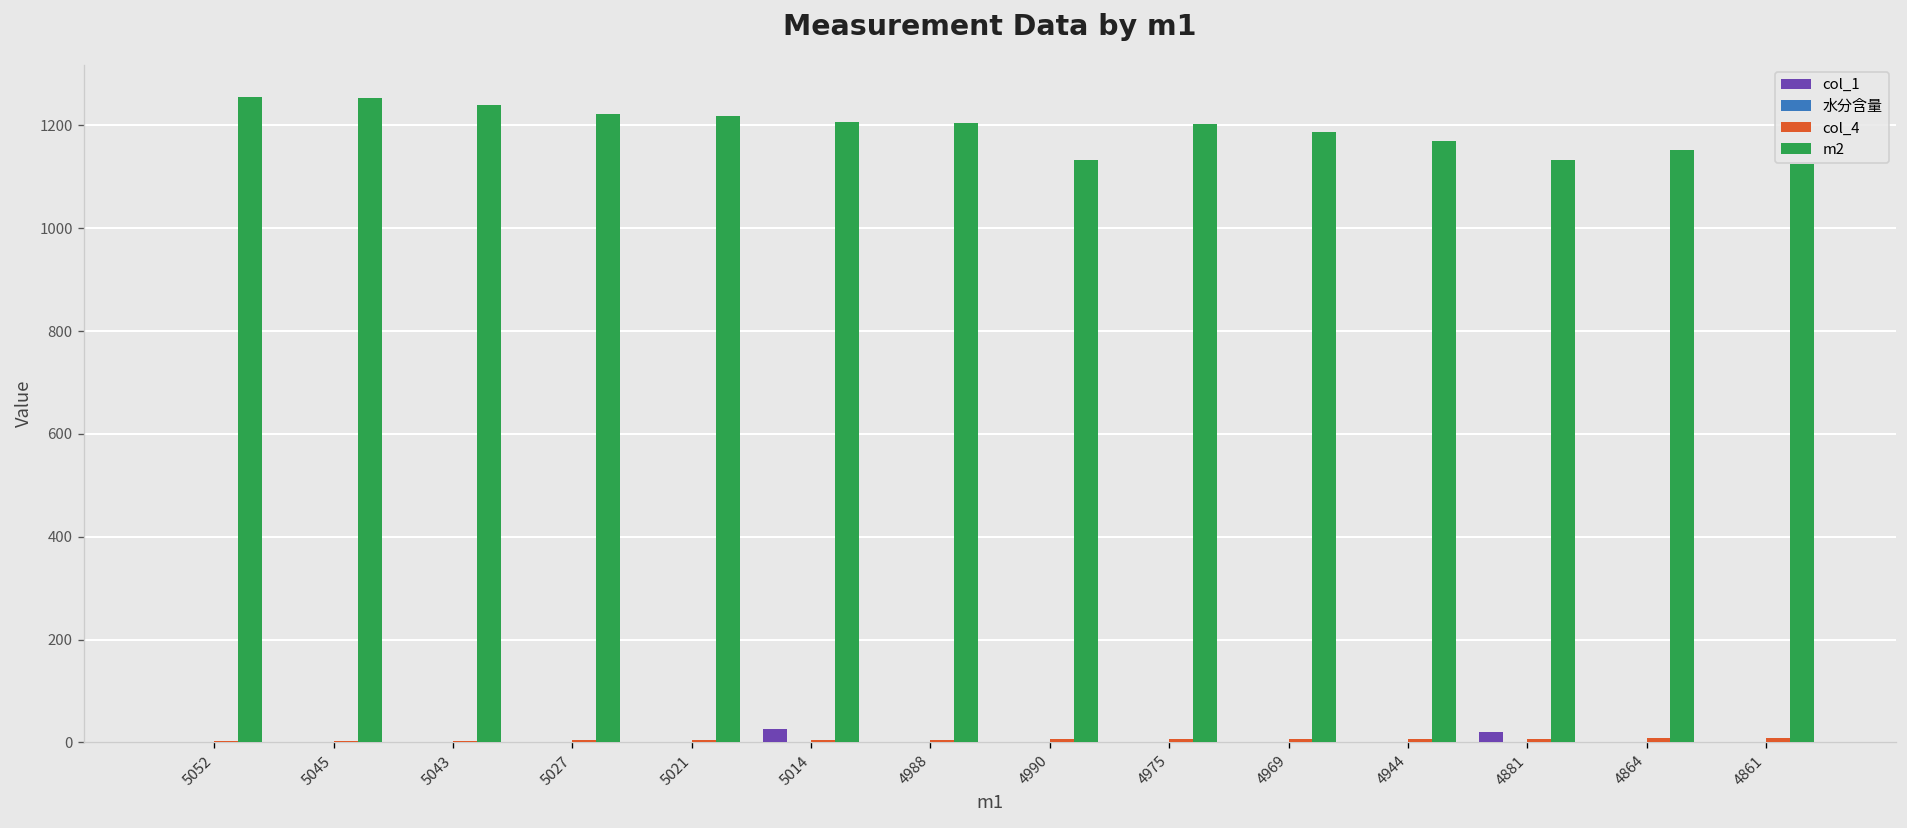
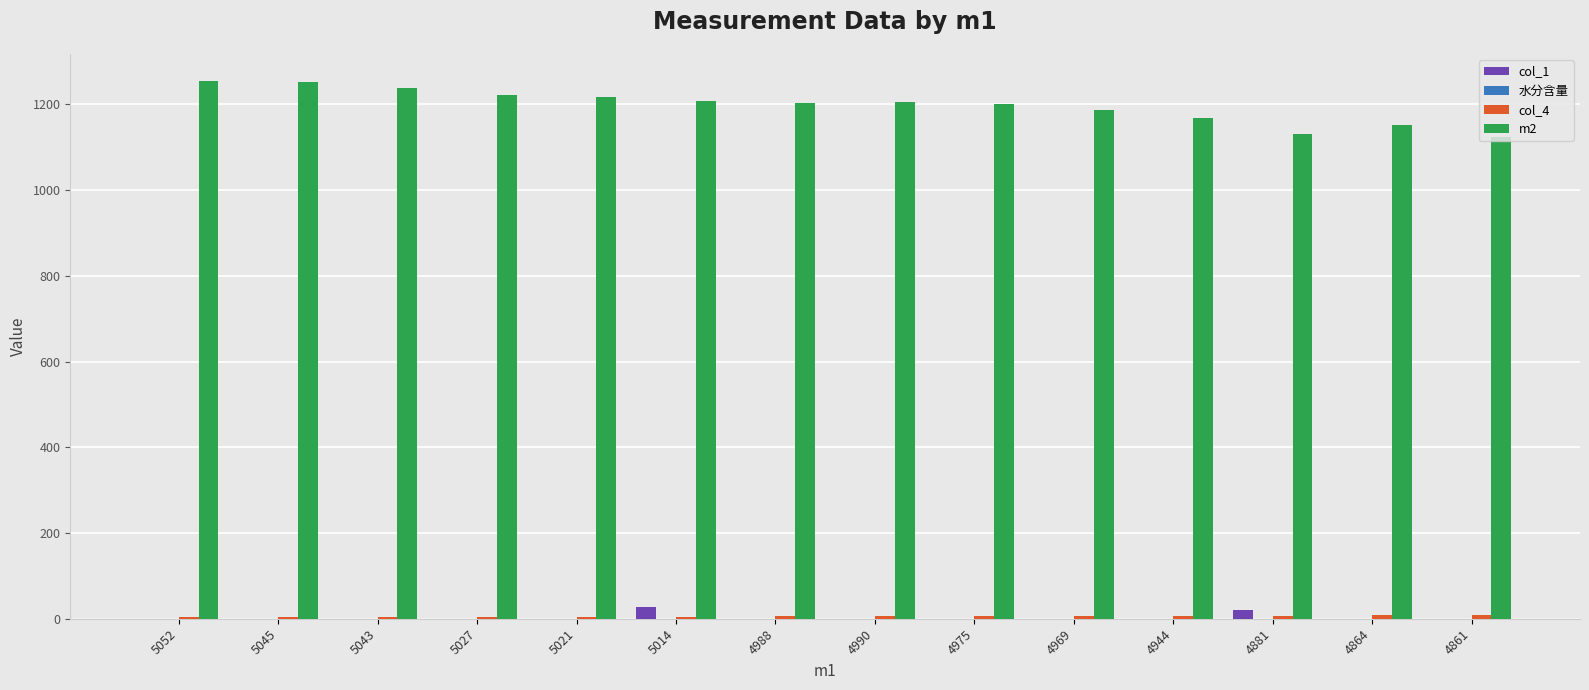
  {
    "col_1": {
      "5014": 30,
      "4881": 20
    },
    "col_4": {
      "4975": 10,
      "4969": 10,
      "4944": 10,
      "4881": 10,
      "4864": 10,
      "4861": 10
    },
    "m2": {
      "5052": 1260,
      "5045": 1250,
      "5043": 1240,
      "5027": 1220,
      "5021": 1220,
      "5014": 1210,
      "4988": 1200,
-     "4990": 1130,
+     "4990": 1210,
      "4975": 1200,
      "4969": 1190,
      "4944": 1170,
      "4881": 1130,
      "4864": 1150
    }
  }
